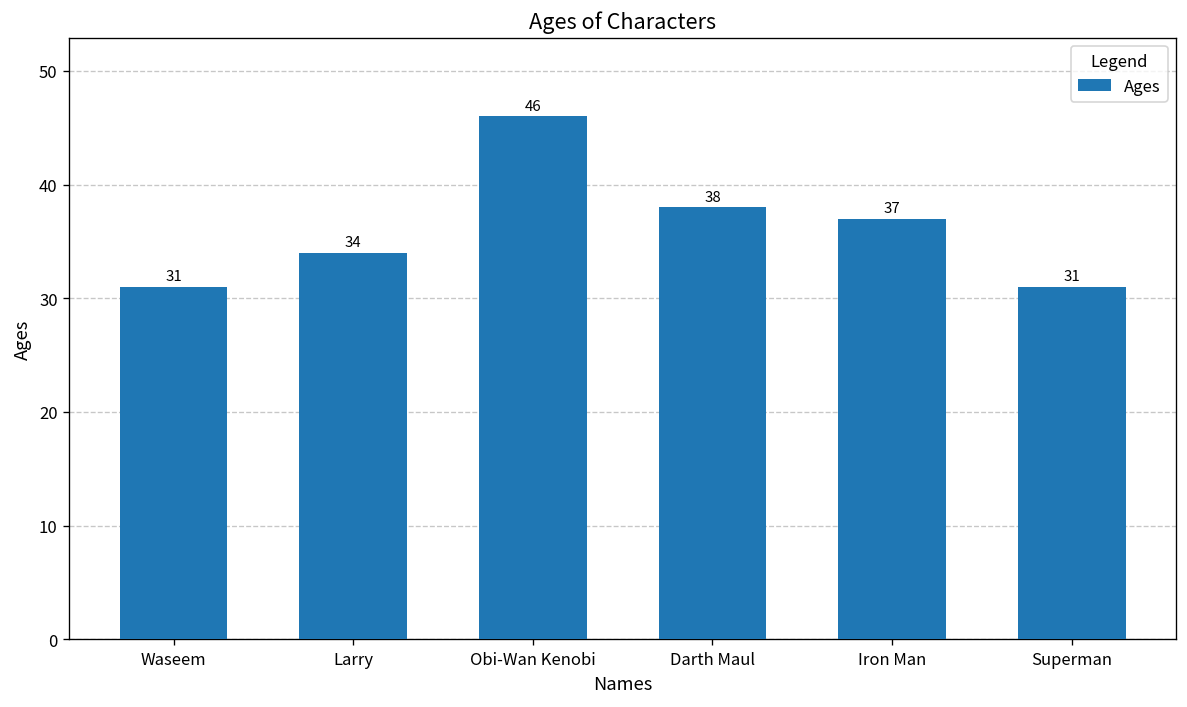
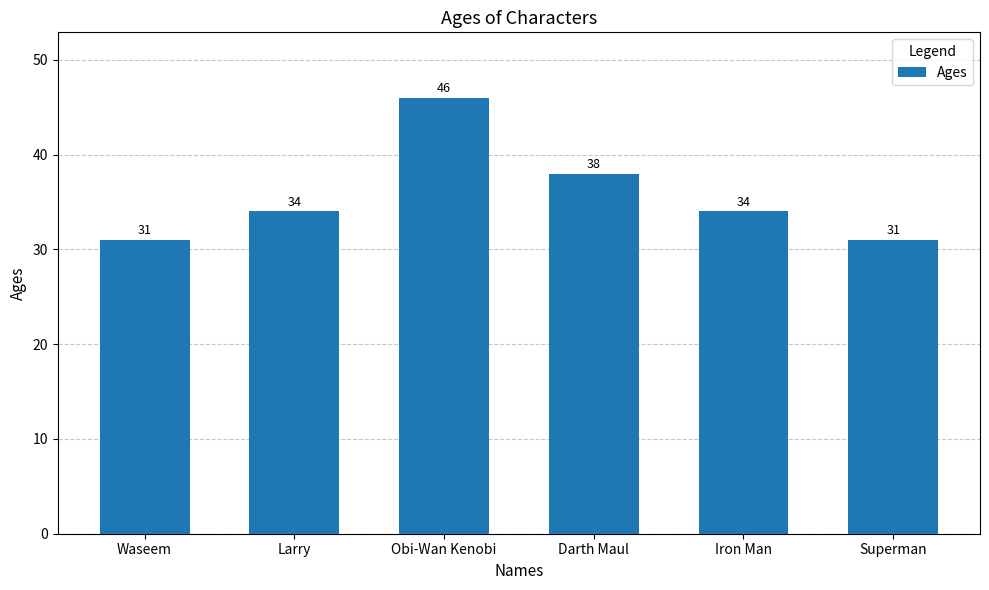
  {
    "Waseem": 31,
    "Larry": 34,
    "Obi-Wan Kenobi": 46,
    "Darth Maul": 38,
-   "Iron Man": 37,
+   "Iron Man": 34,
    "Superman": 31
  }
